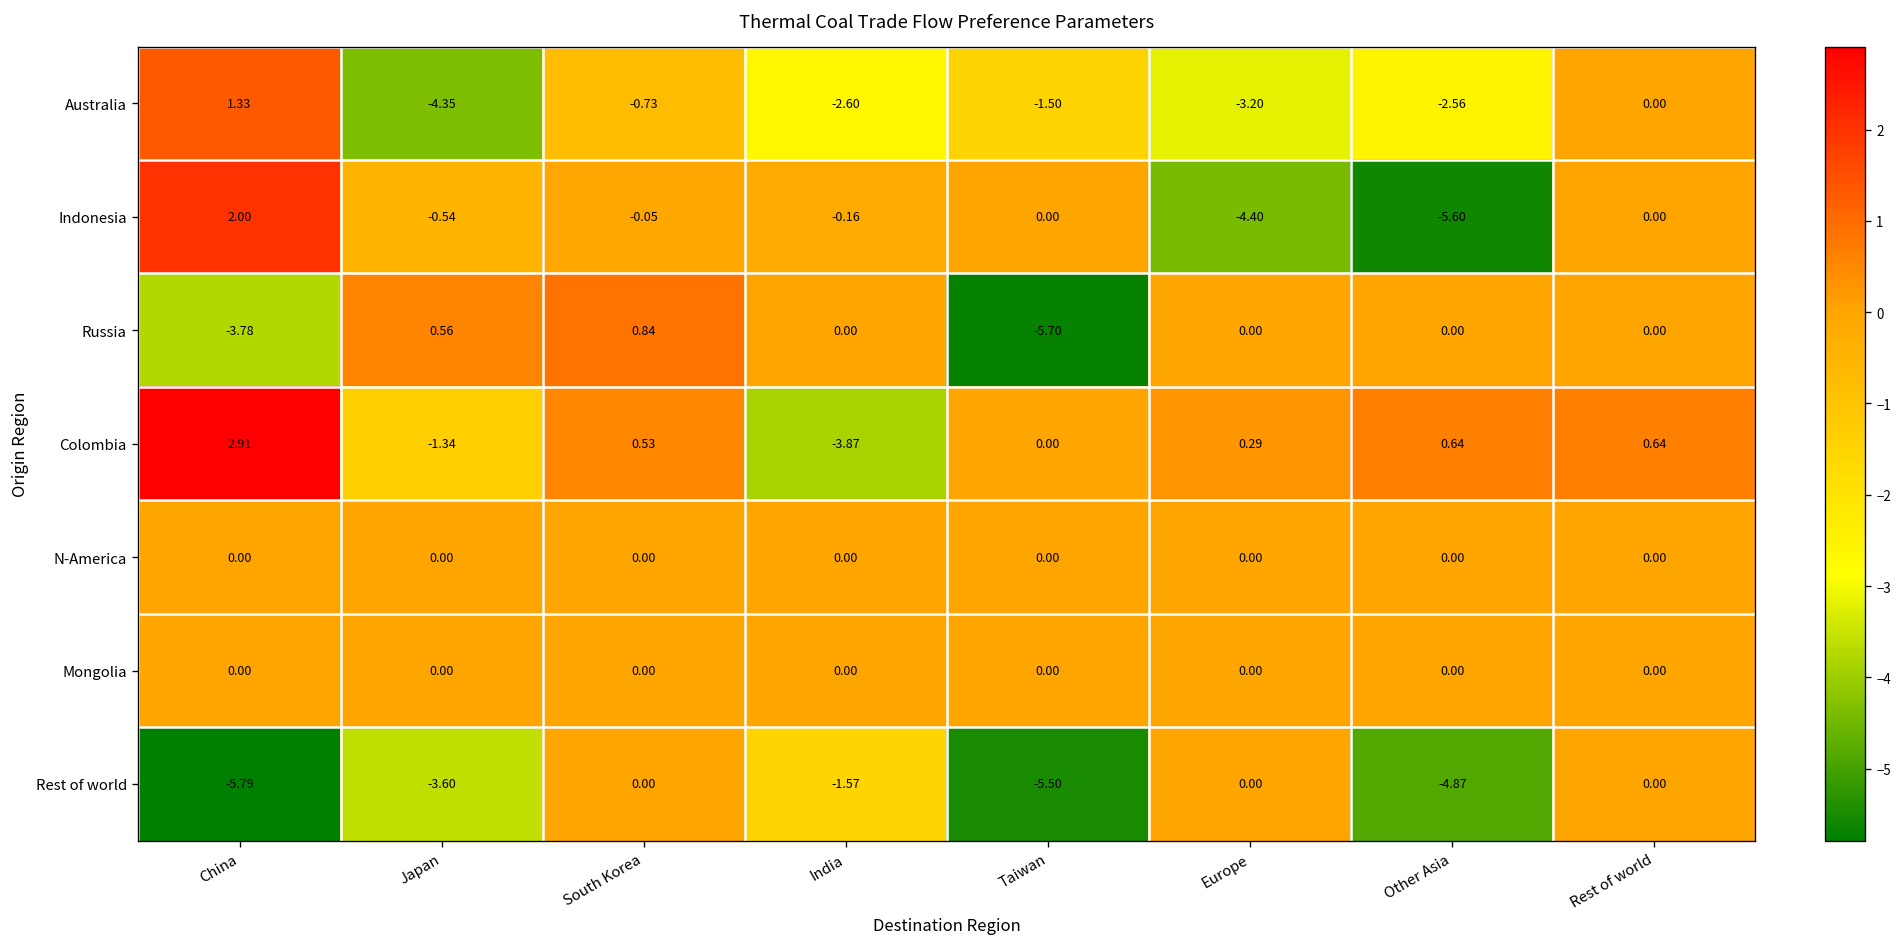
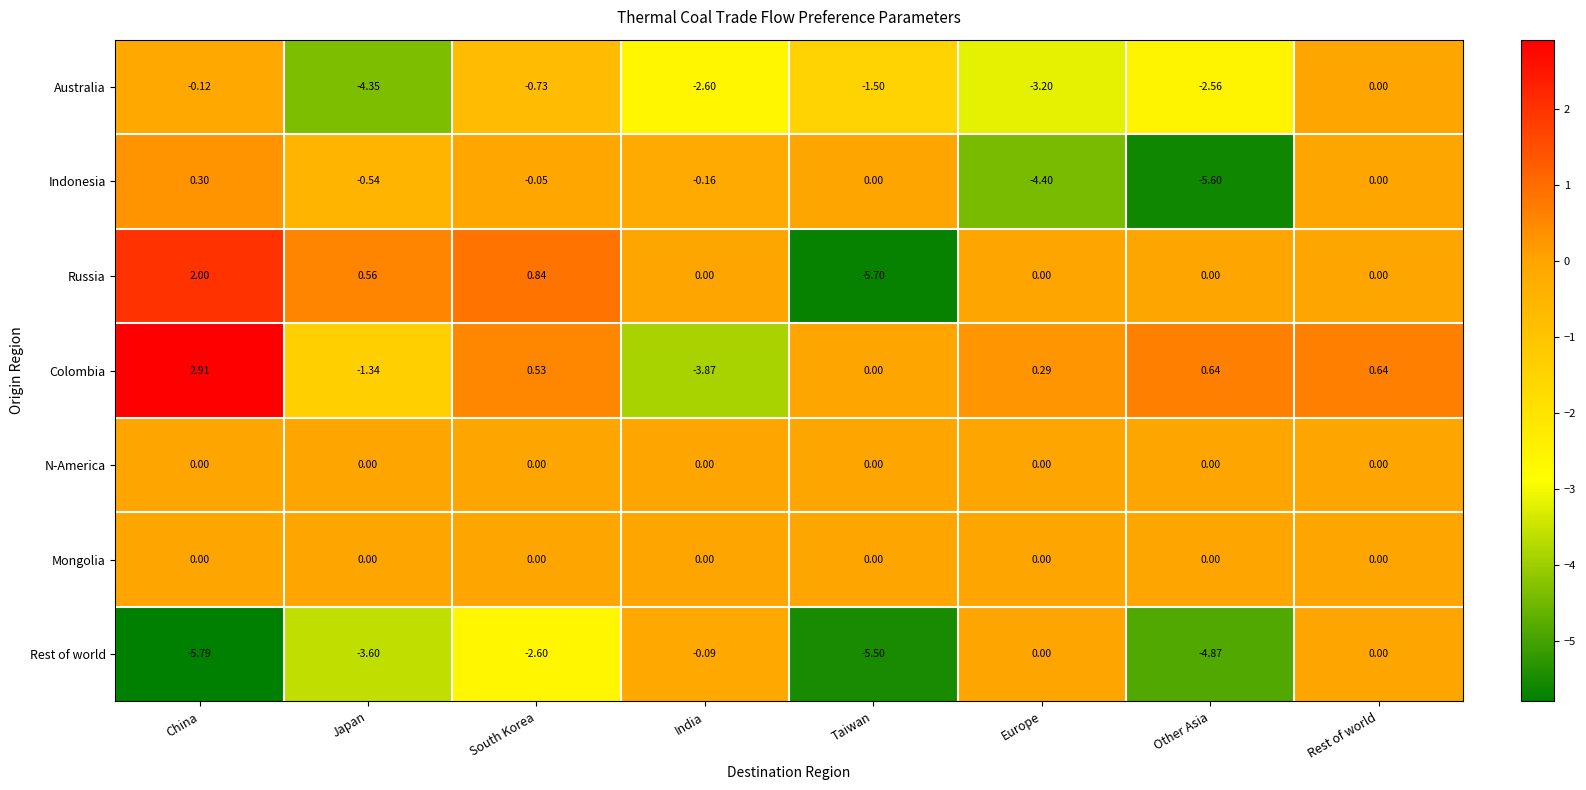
  {
    "Australia": {
-     "China": 1.33,
+     "China": -0.12,
      "Japan": -4.35,
      "South Korea": -0.73,
      "India": -2.60,
      "Taiwan": -1.50,
      "Europe": -3.20,
      "Other Asia": -2.56,
      "Rest of world": 0.00
    },
    "Indonesia": {
-     "China": 2.00,
+     "China": 0.30,
      "Japan": -0.54,
      "South Korea": -0.05,
      "India": -0.16,
      "Taiwan": 0.00,
      "Europe": -4.40,
      "Other Asia": -5.60,
      "Rest of world": 0.00
    },
    "Russia": {
-     "China": -3.78,
+     "China": 2.00,
      "Japan": 0.56,
      "South Korea": 0.84,
      "India": 0.00,
      "Taiwan": -5.70,
      "Europe": 0.00,
      "Other Asia": 0.00,
      "Rest of world": 0.00
    },
    "Colombia": {
      "China": 2.91,
      "Japan": -1.34,
      "South Korea": 0.53,
      "India": -3.87,
      "Taiwan": 0.00,
      "Europe": 0.29,
      "Other Asia": 0.64,
      "Rest of world": 0.64
    },
    "N-America": {
      "China": 0.00,
      "Japan": 0.00,
      "South Korea": 0.00,
      "India": 0.00,
      "Taiwan": 0.00,
      "Europe": 0.00,
      "Other Asia": 0.00,
      "Rest of world": 0.00
    },
    "Mongolia": {
      "China": 0.00,
      "Japan": 0.00,
      "South Korea": 0.00,
      "India": 0.00,
      "Taiwan": 0.00,
      "Europe": 0.00,
      "Other Asia": 0.00,
      "Rest of world": 0.00
    },
    "Rest of world": {
      "China": -5.79,
      "Japan": -3.60,
-     "South Korea": 0.00,
-     "India": -1.57,
+     "South Korea": -2.60,
+     "India": -0.09,
      "Taiwan": -5.50,
      "Europe": 0.00,
      "Other Asia": -4.87,
      "Rest of world": 0.00
    }
  }
